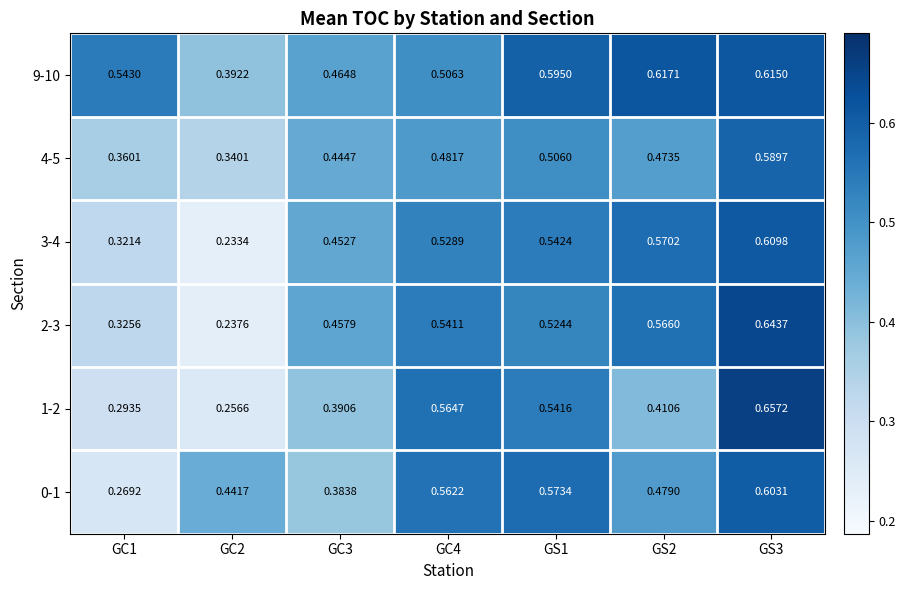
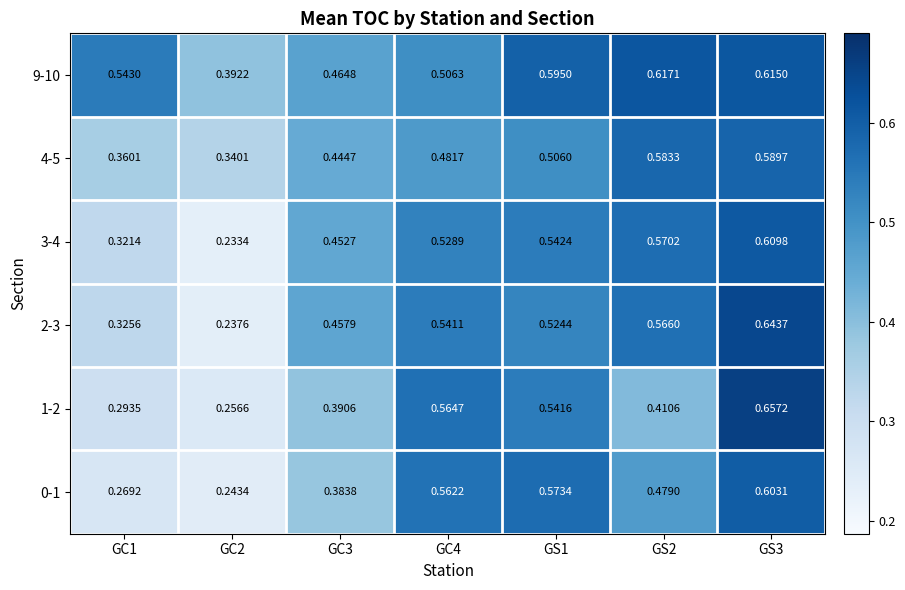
  {
    "9-10": {
      "GC1": 0.5430,
      "GC2": 0.3922,
      "GC3": 0.4648,
      "GC4": 0.5063,
      "GS1": 0.5950,
      "GS2": 0.6171,
      "GS3": 0.6150
    },
    "4-5": {
      "GC1": 0.3601,
      "GC2": 0.3401,
      "GC3": 0.4447,
      "GC4": 0.4817,
      "GS1": 0.5060,
-     "GS2": 0.4735,
+     "GS2": 0.5833,
      "GS3": 0.5897
    },
    "3-4": {
      "GC1": 0.3214,
      "GC2": 0.2334,
      "GC3": 0.4527,
      "GC4": 0.5289,
      "GS1": 0.5424,
      "GS2": 0.5702,
      "GS3": 0.6098
    },
    "2-3": {
      "GC1": 0.3256,
      "GC2": 0.2376,
      "GC3": 0.4579,
      "GC4": 0.5411,
      "GS1": 0.5244,
      "GS2": 0.5660,
      "GS3": 0.6437
    },
    "1-2": {
      "GC1": 0.2935,
      "GC2": 0.2566,
      "GC3": 0.3906,
      "GC4": 0.5647,
      "GS1": 0.5416,
      "GS2": 0.4106,
      "GS3": 0.6572
    },
    "0-1": {
      "GC1": 0.2692,
-     "GC2": 0.4417,
+     "GC2": 0.2434,
      "GC3": 0.3838,
      "GC4": 0.5622,
      "GS1": 0.5734,
      "GS2": 0.4790,
      "GS3": 0.6031
    }
  }
